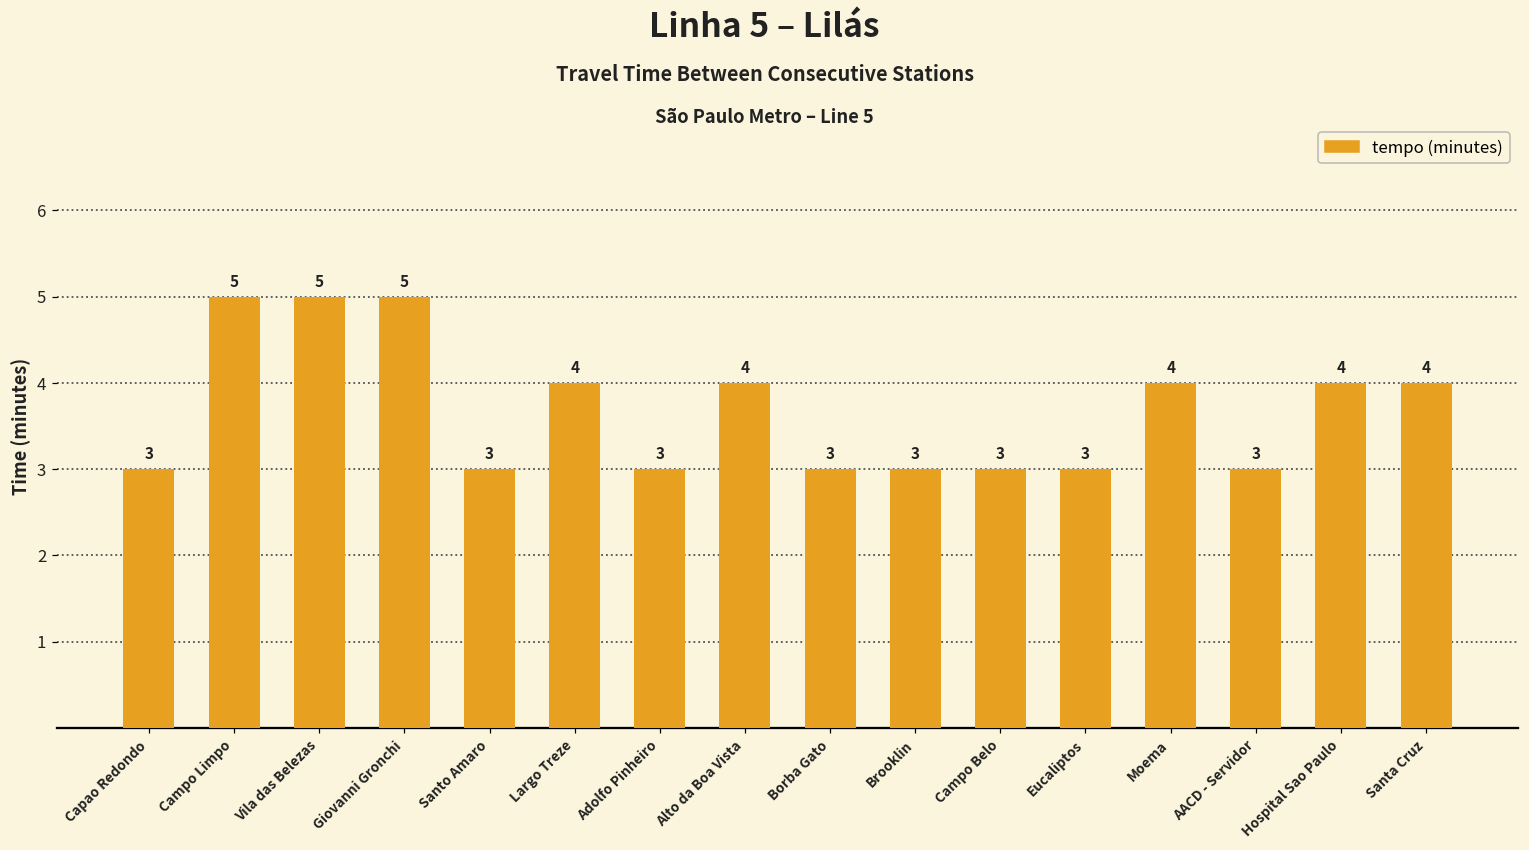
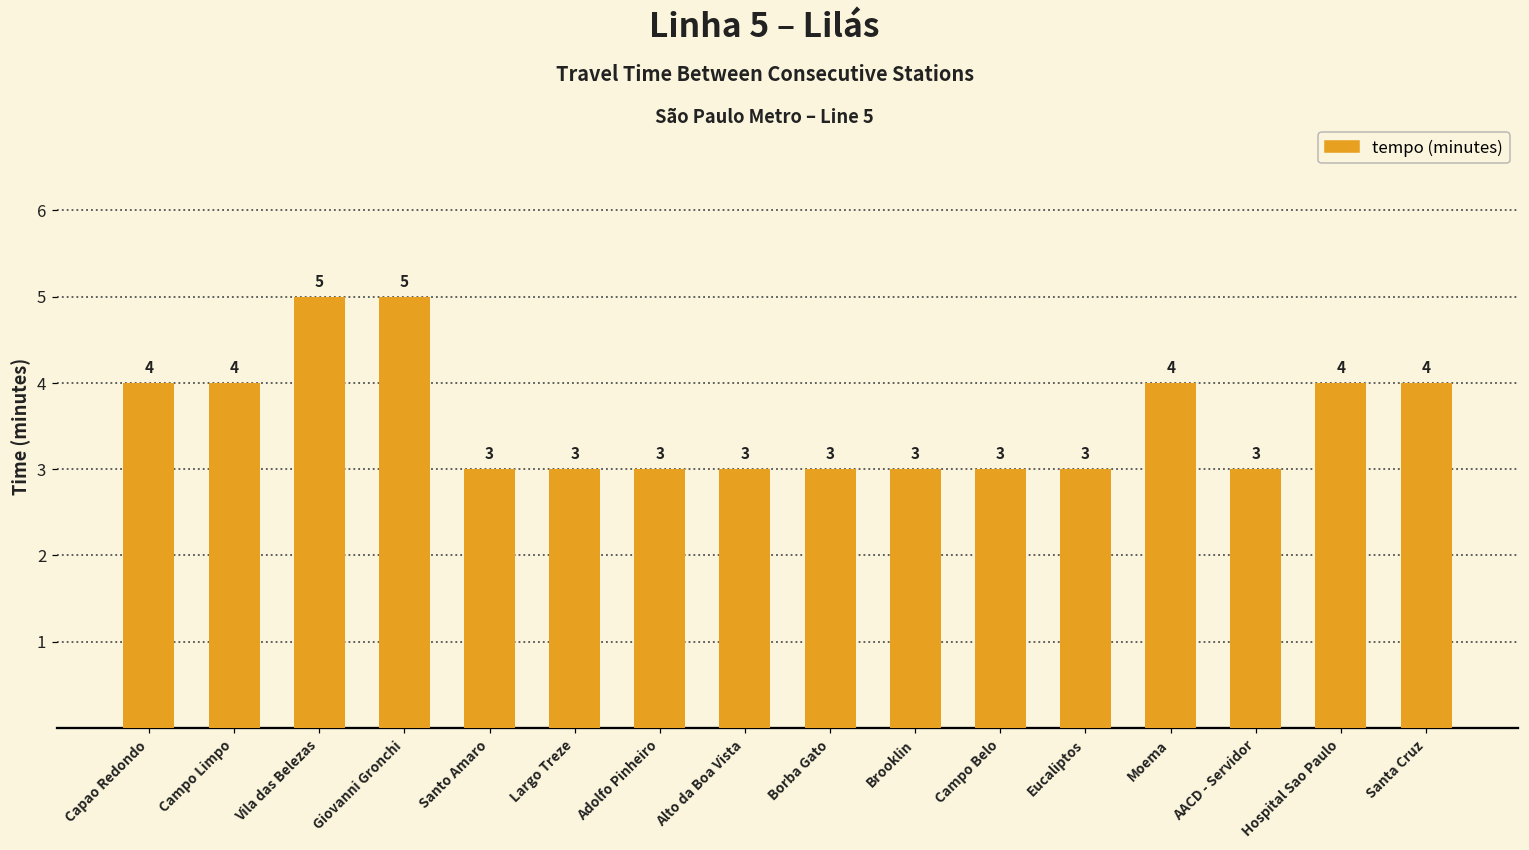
  {
-   "Capao Redondo": 3,
-   "Campo Limpo": 5,
+   "Capao Redondo": 4,
+   "Campo Limpo": 4,
    "Vila das Belezas": 5,
    "Giovanni Gronchi": 5,
    "Santo Amaro": 3,
-   "Largo Treze": 4,
+   "Largo Treze": 3,
    "Adolfo Pinheiro": 3,
-   "Alto da Boa Vista": 4,
+   "Alto da Boa Vista": 3,
    "Borba Gato": 3,
    "Brooklin": 3,
    "Campo Belo": 3,
    "Eucaliptos": 3,
    "Moema": 4,
    "AACD - Servidor": 3,
    "Hospital Sao Paulo": 4,
    "Santa Cruz": 4
  }
